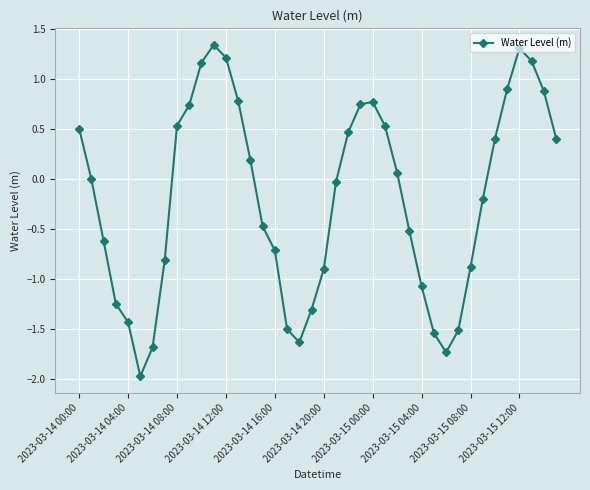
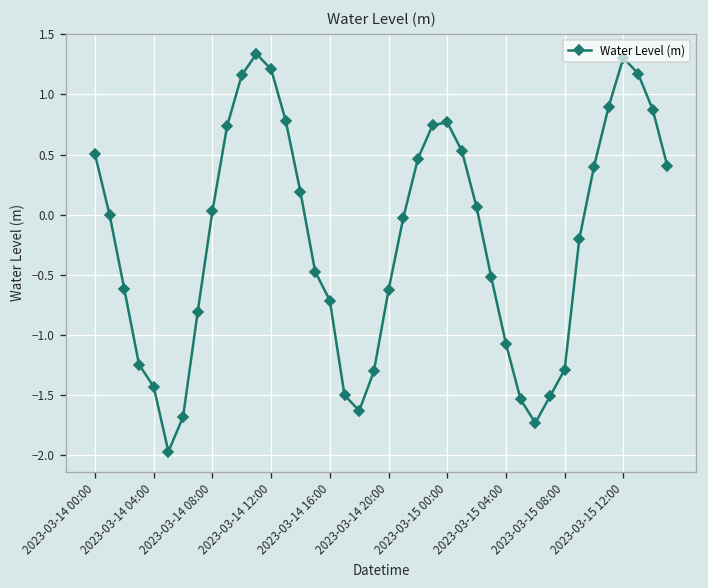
  {
    "2023-03-14 00:00": 0.50,
    "2023-03-14 04:00": -1.43,
-   "2023-03-14 08:00": 0.53,
+   "2023-03-14 08:00": 0.03,
    "2023-03-14 12:00": 1.21,
    "2023-03-14 16:00": -0.71,
-   "2023-03-14 20:00": -0.90,
+   "2023-03-14 20:00": -0.63,
    "2023-03-15 00:00": 0.77,
    "2023-03-15 04:00": -1.07,
-   "2023-03-15 08:00": -0.88
+   "2023-03-15 08:00": -1.29
  }
